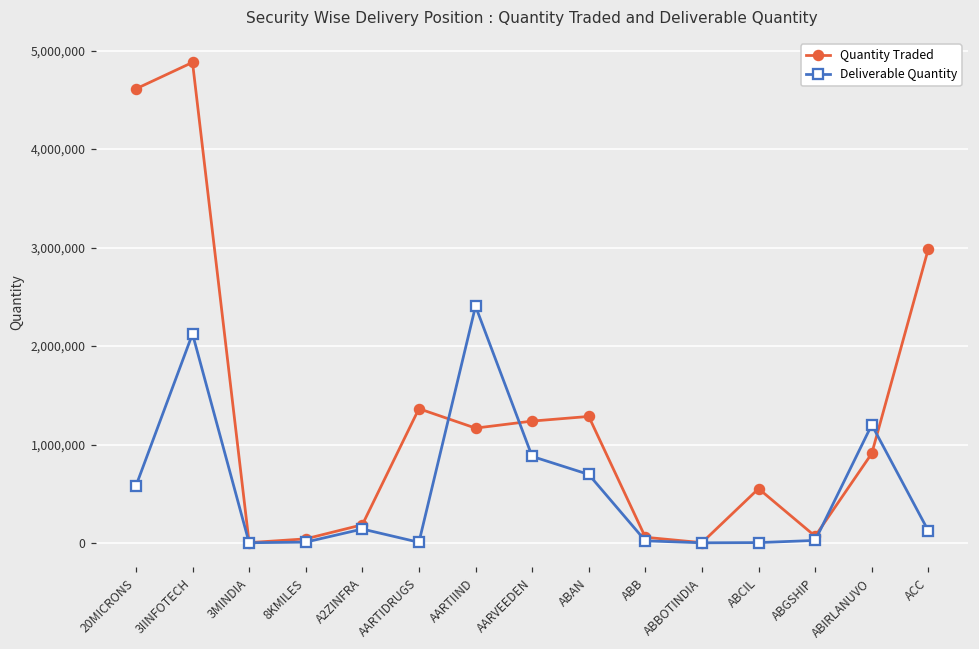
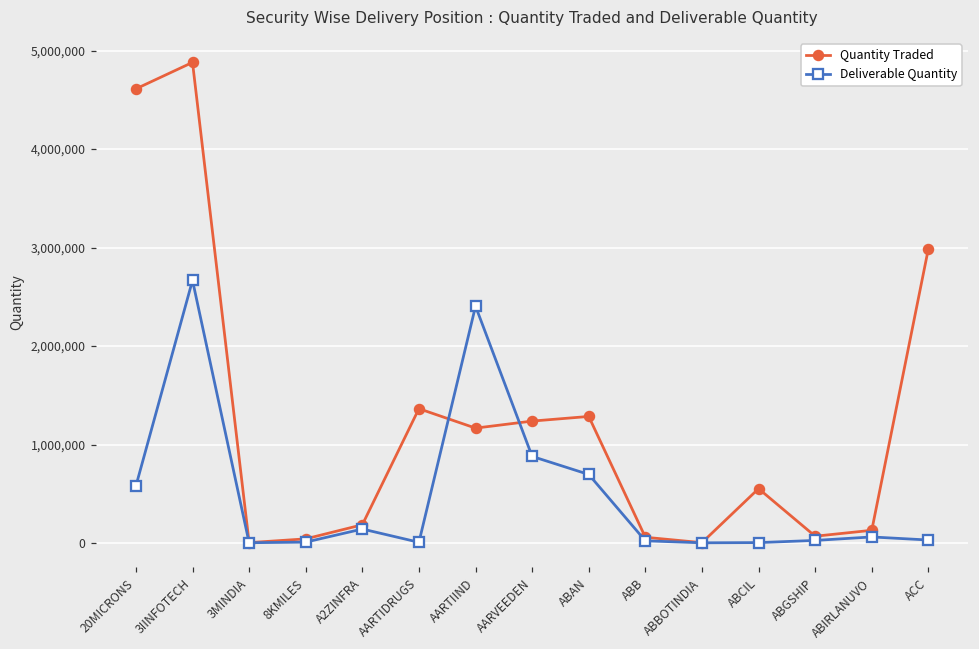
  {
    "Quantity Traded": {
      "20MICRONS": "4,600,000",
      "3IINFOTECH": "4,900,000",
      "8KMILES": "0",
      "A2ZINFRA": "200,000",
      "AARTIDRUGS": "1,400,000",
      "AARTIIND": "1,200,000",
      "AARVEEDEN": "1,200,000",
      "ABAN": "1,300,000",
      "ABB": "100,000",
      "ABCIL": "600,000",
      "ABGSHIP": "100,000",
-     "ABIRLANUVO": "900,000",
+     "ABIRLANUVO": "100,000",
      "ACC": "3,000,000"
    },
    "Deliverable Quantity": {
      "20MICRONS": "600,000",
-     "3IINFOTECH": "2,100,000",
+     "3IINFOTECH": "2,700,000",
      "8KMILES": "0",
      "A2ZINFRA": "100,000",
      "AARTIDRUGS": "0",
      "AARTIIND": "2,400,000",
      "AARVEEDEN": "900,000",
      "ABAN": "700,000",
      "ABB": "0",
      "ABCIL": "0",
      "ABGSHIP": "0",
-     "ABIRLANUVO": "1,200,000",
-     "ACC": "100,000"
+     "ABIRLANUVO": "100,000",
+     "ACC": "0"
    }
  }
